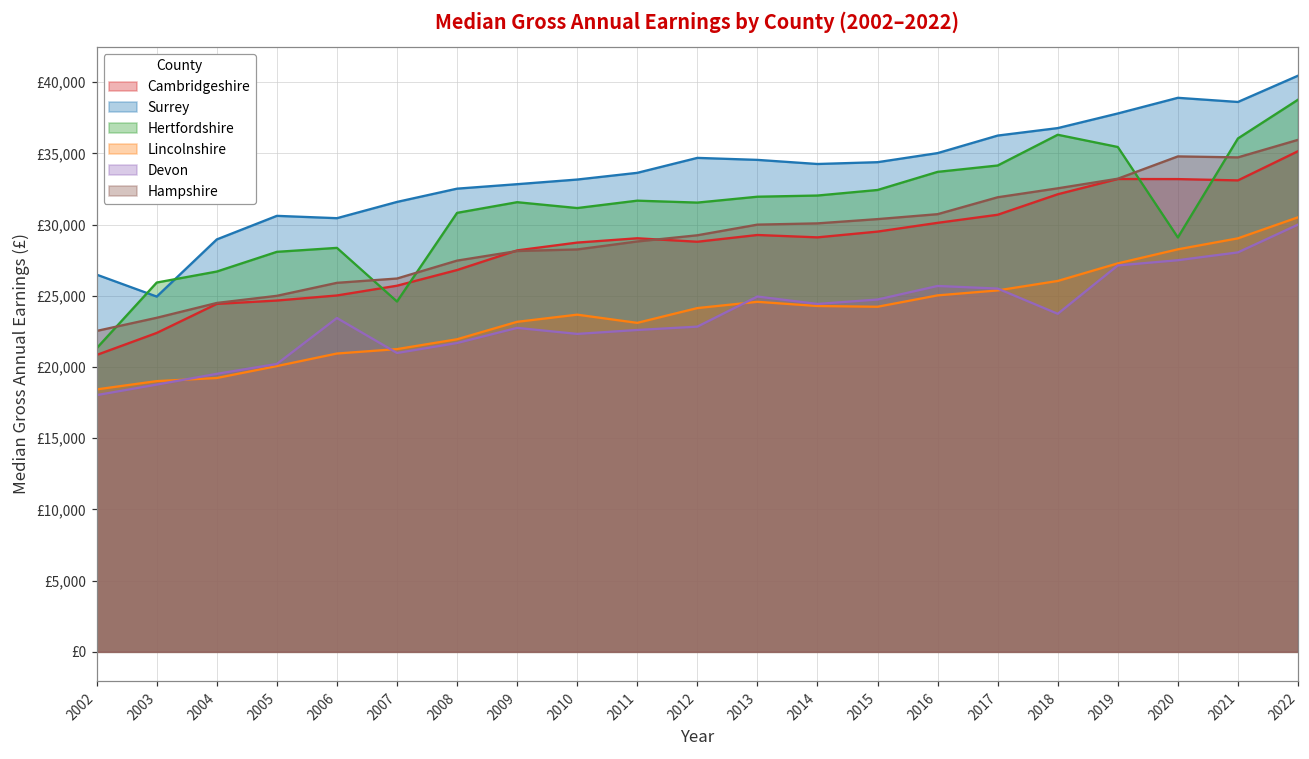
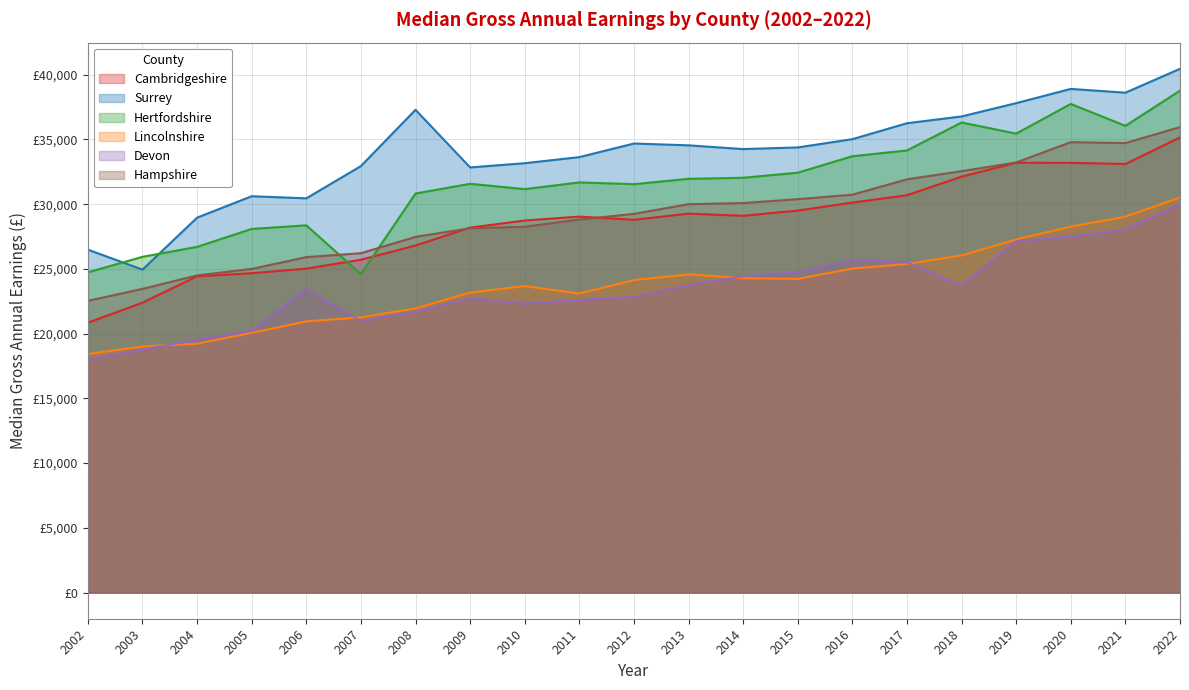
  {
    "Surrey": {
      "2002": "£26,500",
      "2003": "£24,900",
      "2004": "£29,000",
      "2005": "£30,600",
      "2006": "£30,500",
-     "2007": "£31,600",
-     "2008": "£32,500",
+     "2007": "£32,900",
+     "2008": "£37,300",
      "2009": "£32,800",
      "2010": "£33,200",
      "2011": "£33,600",
      "2012": "£34,700",
      "2013": "£34,500",
      "2014": "£34,300",
      "2015": "£34,400",
      "2016": "£35,000",
      "2017": "£36,300",
      "2018": "£36,800",
      "2019": "£37,800",
      "2020": "£38,900",
      "2021": "£38,600",
      "2022": "£40,500"
    },
    "Hertfordshire": {
-     "2002": "£21,300",
+     "2002": "£24,700",
      "2003": "£25,900",
      "2004": "£26,700",
      "2005": "£28,100",
      "2006": "£28,400",
      "2007": "£24,600",
      "2008": "£30,800",
      "2009": "£31,600",
      "2010": "£31,200",
      "2011": "£31,700",
      "2012": "£31,500",
      "2013": "£32,000",
      "2014": "£32,000",
      "2015": "£32,400",
      "2016": "£33,700",
      "2017": "£34,200",
      "2018": "£36,300",
      "2019": "£35,500",
-     "2020": "£29,100",
+     "2020": "£37,700",
      "2021": "£36,100",
      "2022": "£38,800"
    },
    "Devon": {
      "2002": "£18,000",
      "2003": "£18,800",
      "2004": "£19,500",
      "2006": "£23,400",
      "2007": "£21,000",
      "2008": "£21,700",
      "2009": "£22,700",
      "2010": "£22,300",
      "2011": "£22,600",
      "2012": "£22,800",
-     "2013": "£25,000",
+     "2013": "£23,800",
      "2015": "£24,700",
      "2016": "£25,700",
      "2018": "£23,700",
      "2020": "£27,500",
      "2021": "£28,100",
      "2022": "£30,000"
    }
  }
